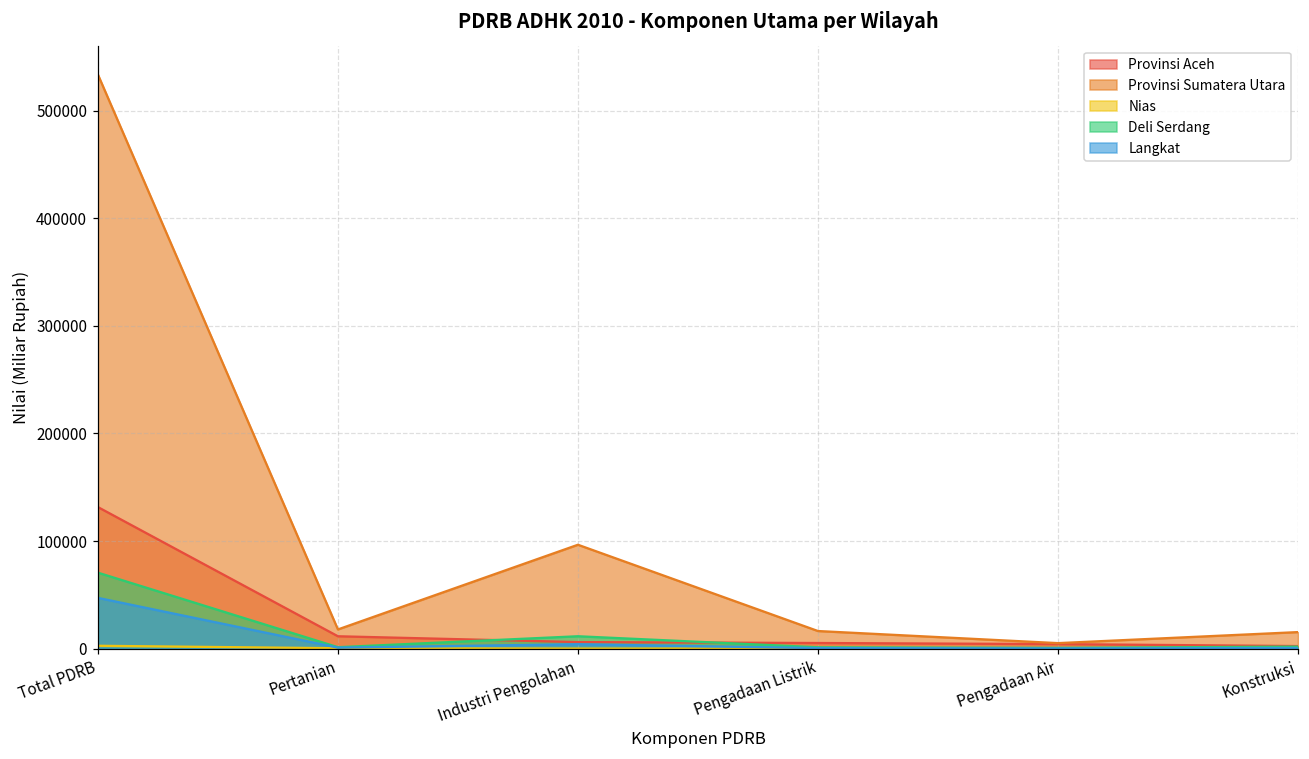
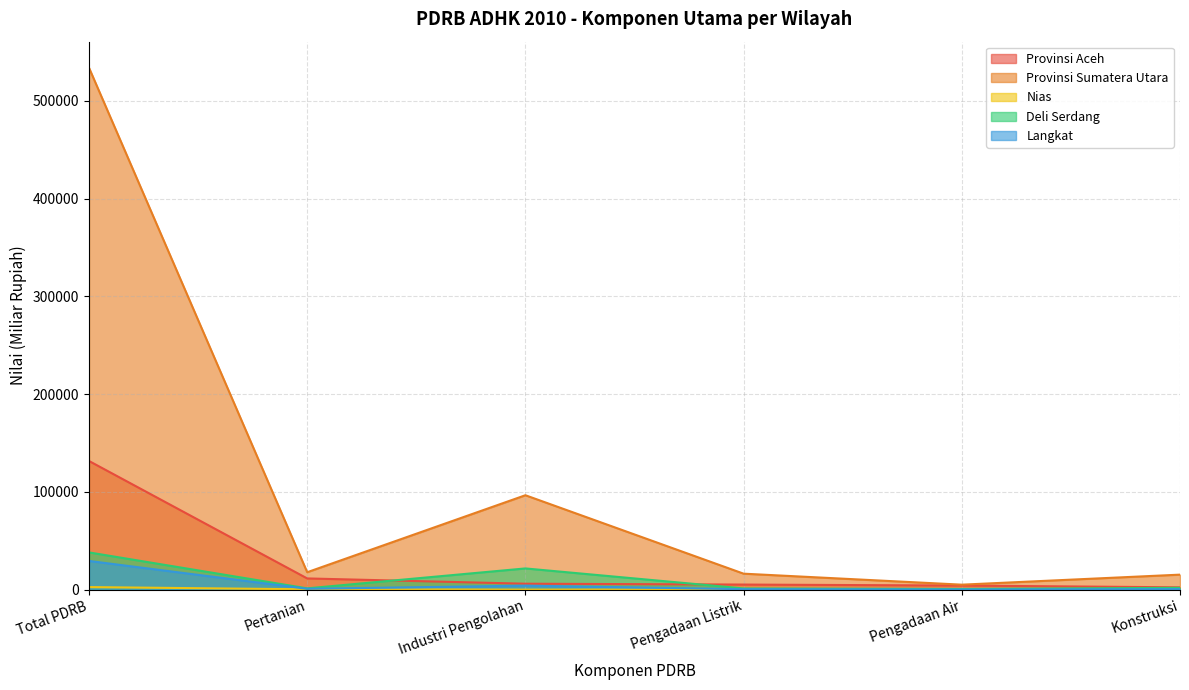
  {
    "Nias": {
      "Total PDRB": 0,
      "Industri Pengolahan": 0
    },
    "Deli Serdang": {
-     "Total PDRB": 70000,
-     "Industri Pengolahan": 10000
+     "Total PDRB": 40000,
+     "Industri Pengolahan": 20000
    },
    "Langkat": {
-     "Total PDRB": 50000
+     "Total PDRB": 30000
    }
  }
